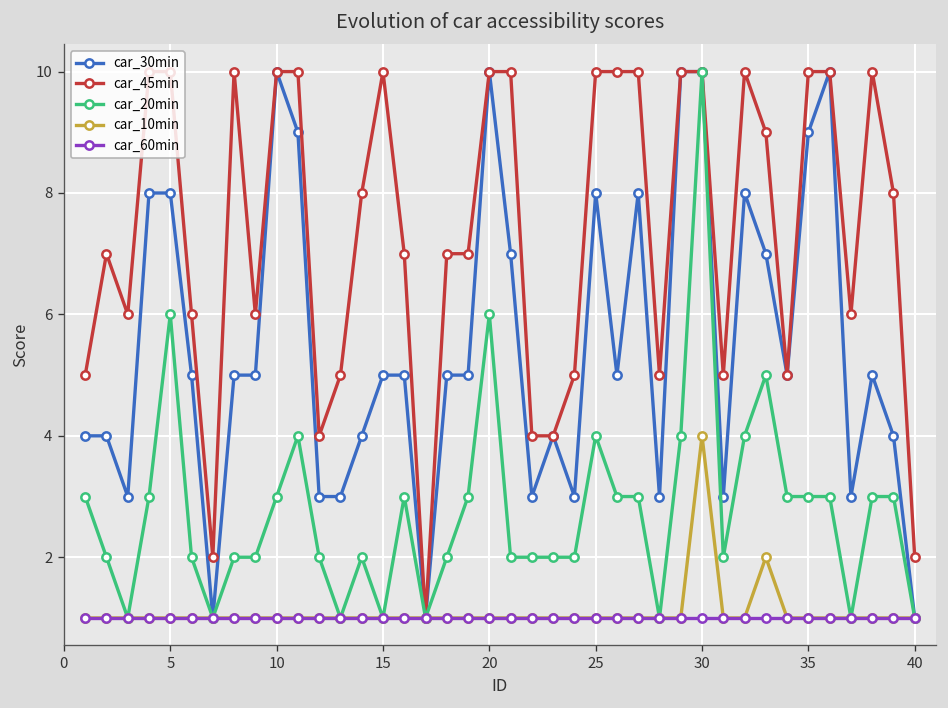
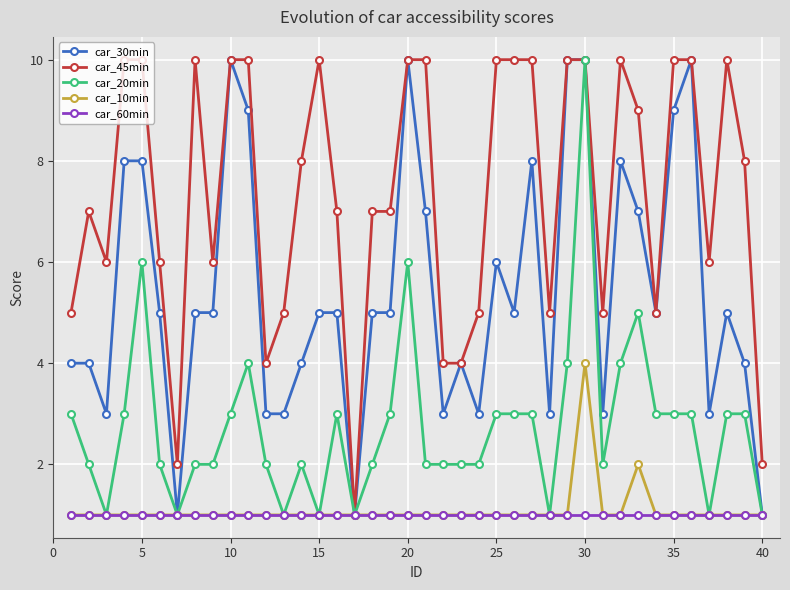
  {
    "car_30min": {
      "5": 8,
      "15": 5,
-     "25": 8,
+     "25": 6,
      "35": 9
    },
    "car_45min": {
      "15": 10,
      "25": 10,
      "35": 10,
      "40": 2
    },
    "car_20min": {
      "5": 6,
      "10": 3,
      "20": 6,
-     "25": 4,
+     "25": 3,
      "35": 3
    },
    "car_10min": {
      "30": 4
    },
    "car_60min": {
      "30": 1
    }
  }
